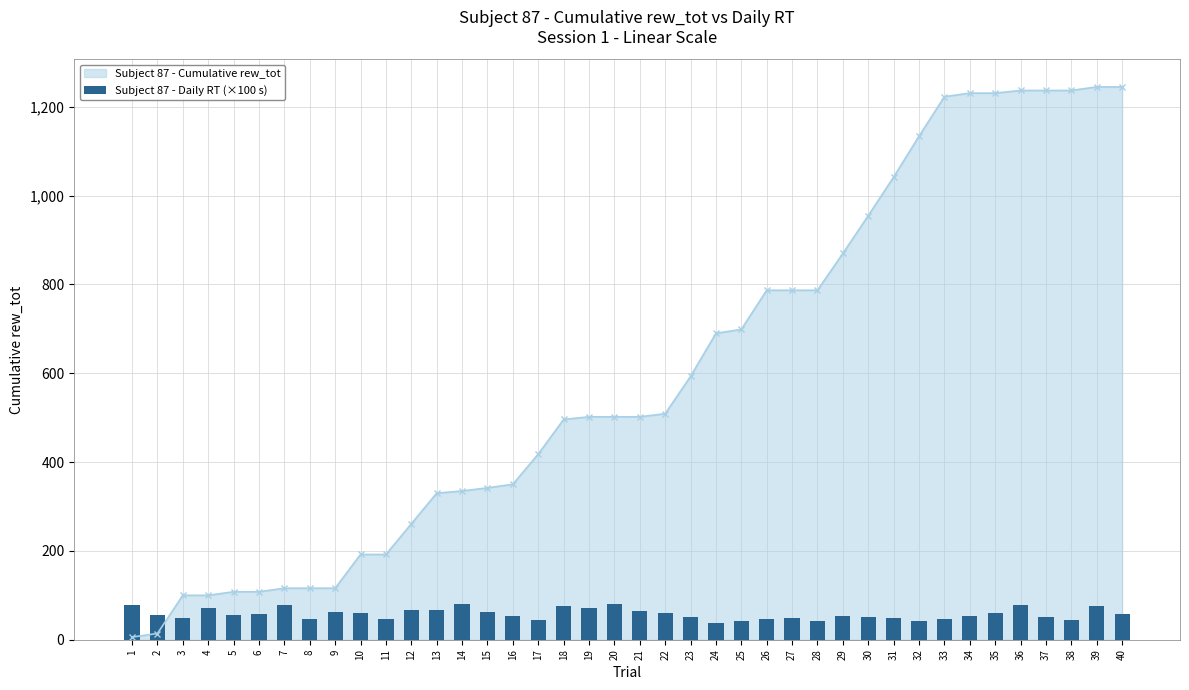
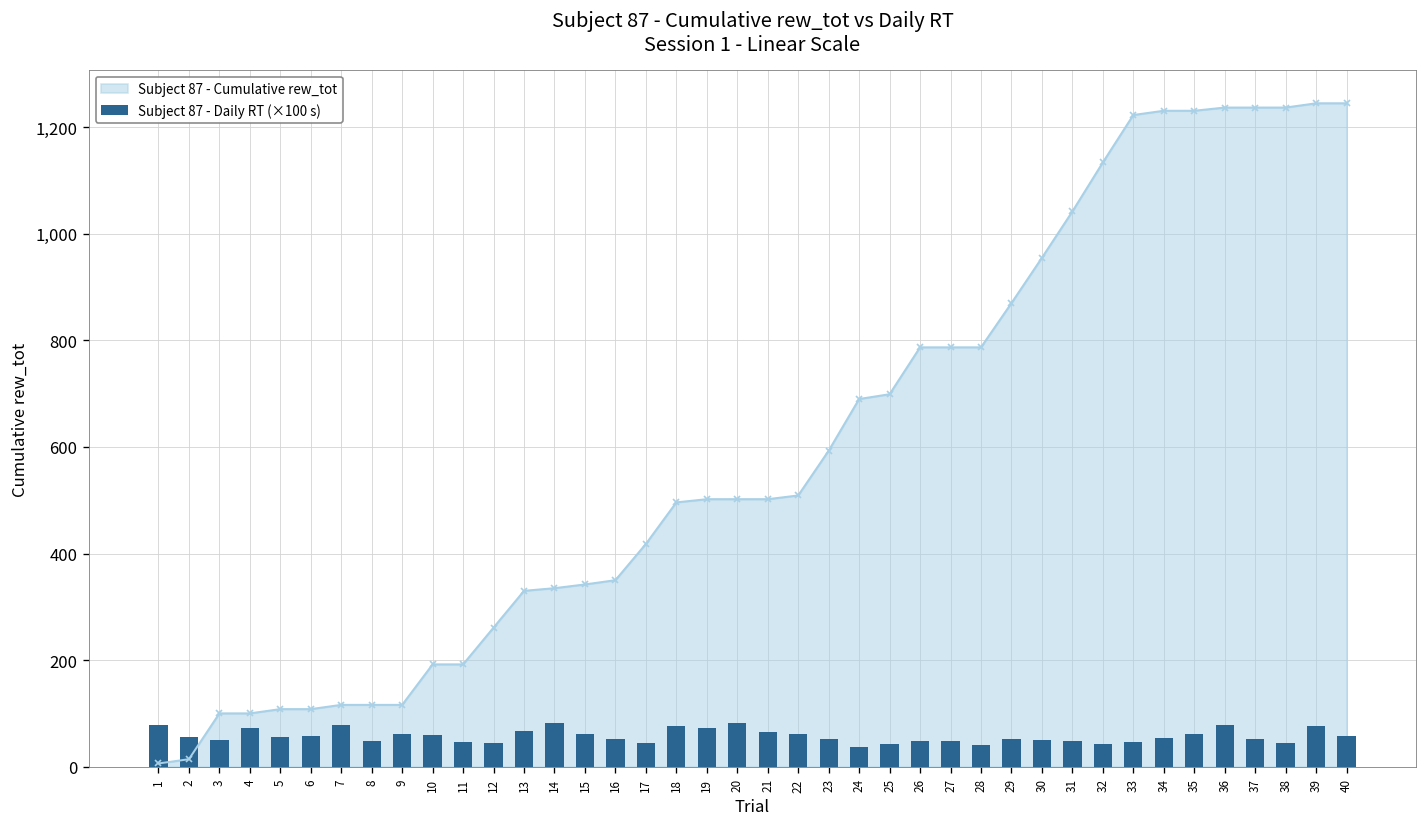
  {
    "Subject 87 - Cumulative rew_tot": {
      "1": "10",
      "2": "10",
      "3": "100",
      "4": "100",
      "5": "110",
      "6": "110",
      "7": "120",
      "8": "120",
      "9": "120",
      "10": "190",
      "11": "190",
      "12": "260",
      "13": "330",
      "14": "340",
      "15": "340",
      "16": "350",
      "17": "420",
      "18": "500",
      "19": "500",
      "20": "500",
      "21": "500",
      "22": "510",
      "23": "590",
      "24": "690",
      "25": "700",
      "26": "790",
      "27": "790",
      "28": "790",
      "29": "870",
      "30": "960",
      "31": "1,040",
      "32": "1,130",
      "33": "1,220",
      "34": "1,230",
      "35": "1,230",
      "36": "1,240",
      "37": "1,240",
      "38": "1,240",
      "39": "1,250",
      "40": "1,250"
    },
    "Subject 87 - Daily RT (×100 s)": {
      "1": "80",
      "2": "60",
      "3": "50",
      "4": "70",
      "5": "60",
      "6": "60",
      "7": "80",
      "8": "50",
      "9": "60",
      "10": "60",
      "11": "50",
-     "12": "70",
+     "12": "40",
      "13": "70",
      "14": "80",
      "15": "60",
      "16": "50",
      "17": "40",
      "18": "80",
      "19": "70",
      "20": "80",
      "21": "70",
      "22": "60",
      "23": "50",
      "24": "40",
      "25": "40",
      "26": "50",
      "27": "50",
      "28": "40",
      "29": "50",
      "30": "50",
      "31": "50",
      "32": "40",
      "33": "50",
      "34": "50",
      "35": "60",
      "36": "80",
      "37": "50",
      "38": "50",
      "39": "80",
      "40": "60"
    }
  }
